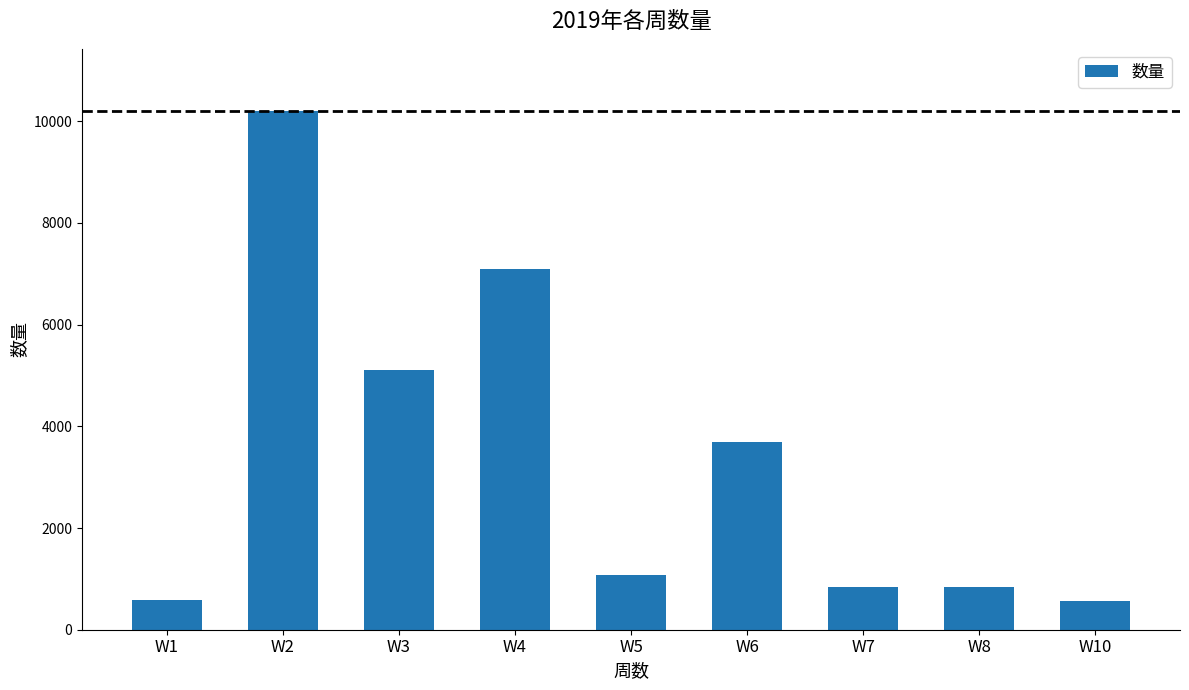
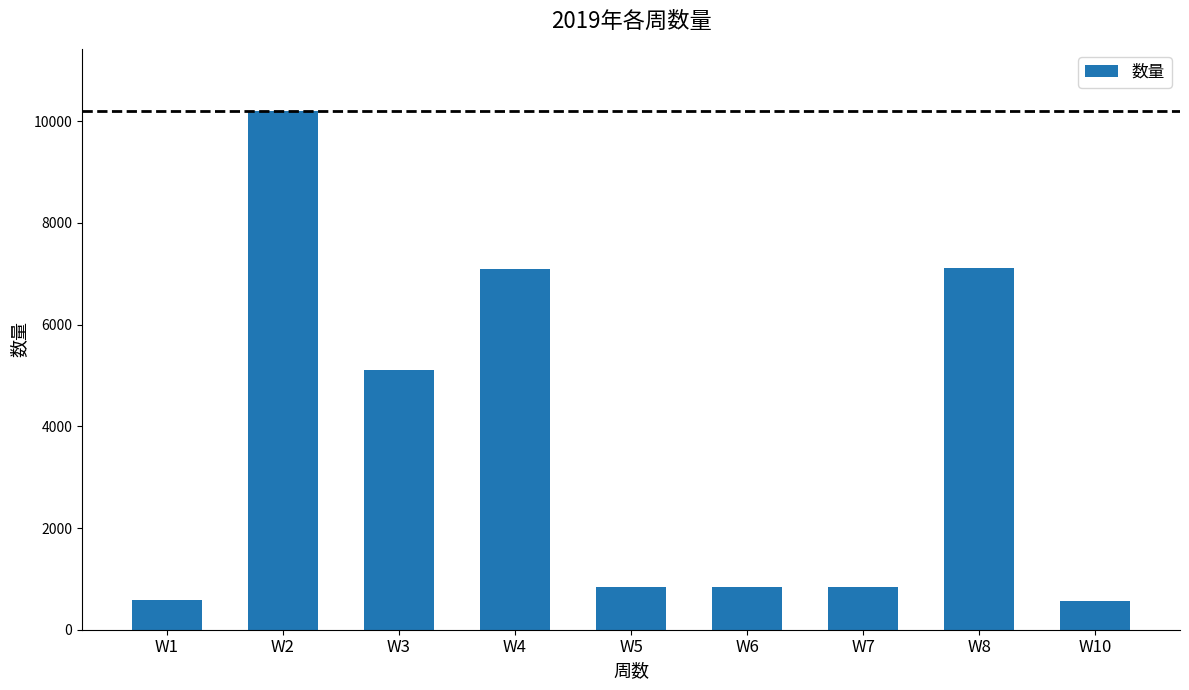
  {
    "W1": 600,
    "W2": 10200,
    "W3": 5100,
    "W4": 7100,
-   "W5": 1100,
-   "W6": 3700,
+   "W5": 800,
+   "W6": 800,
    "W7": 800,
-   "W8": 800,
+   "W8": 7100,
    "W10": 600
  }
